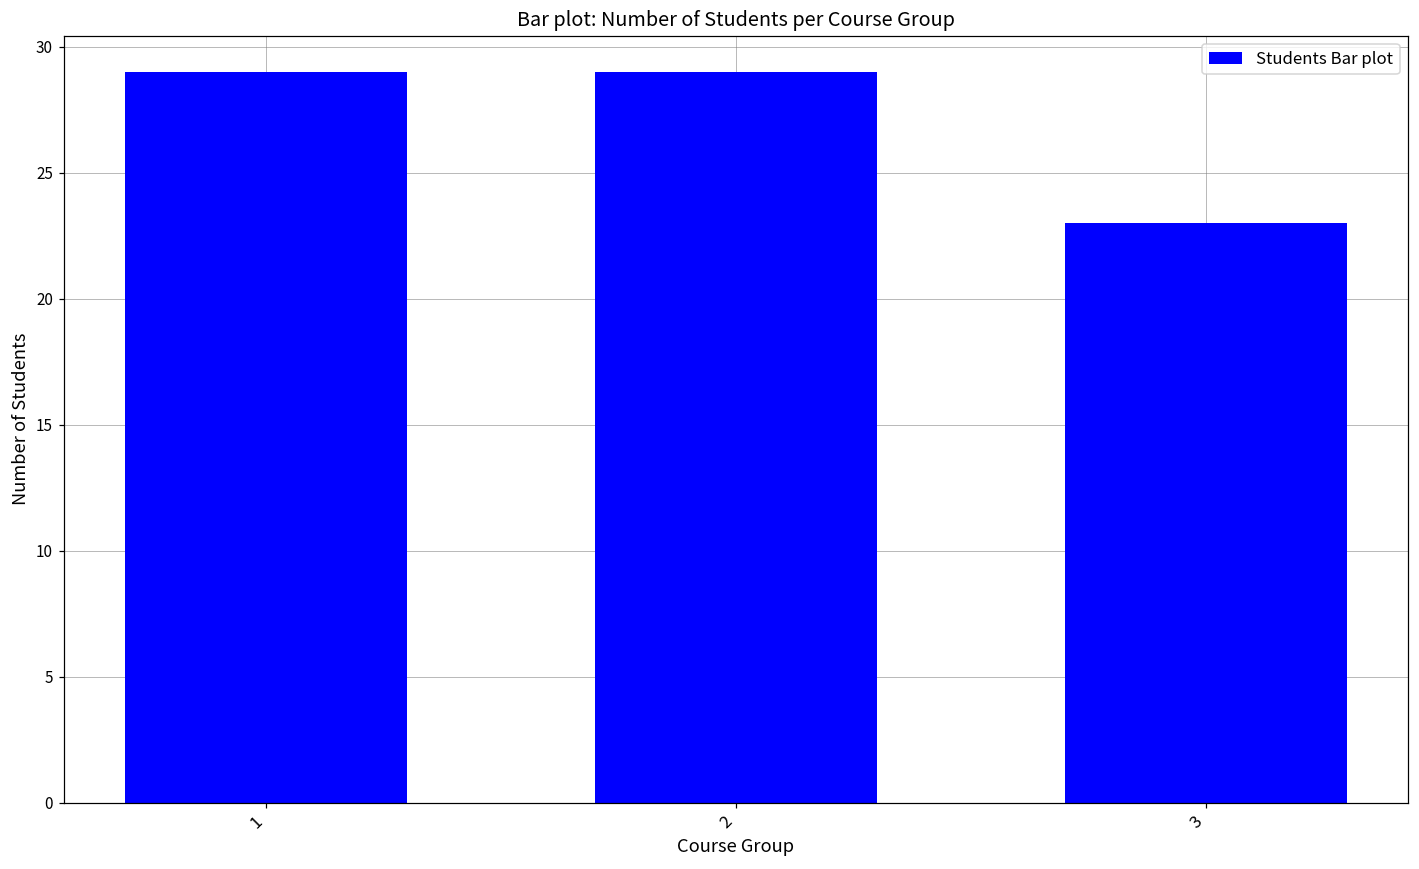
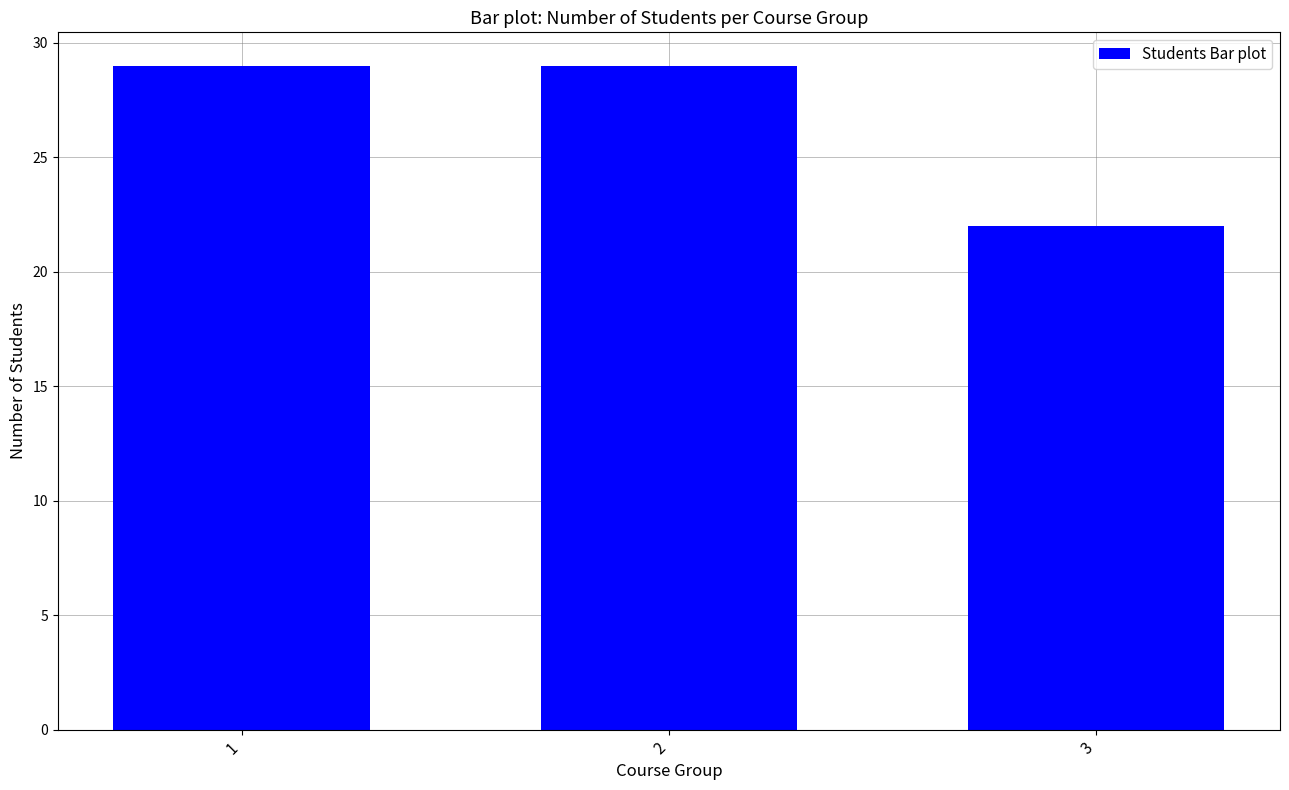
  {
    "1": 29,
    "2": 29,
-   "3": 23
+   "3": 22
  }
